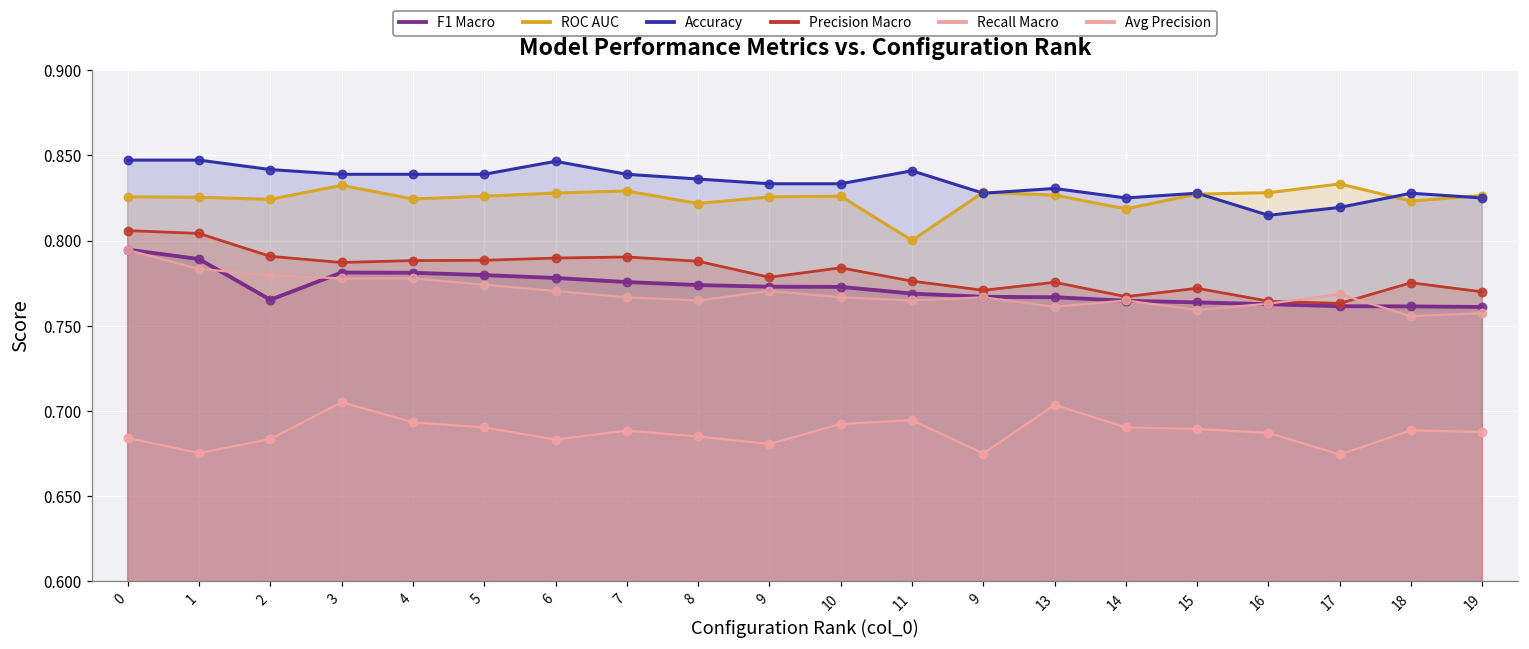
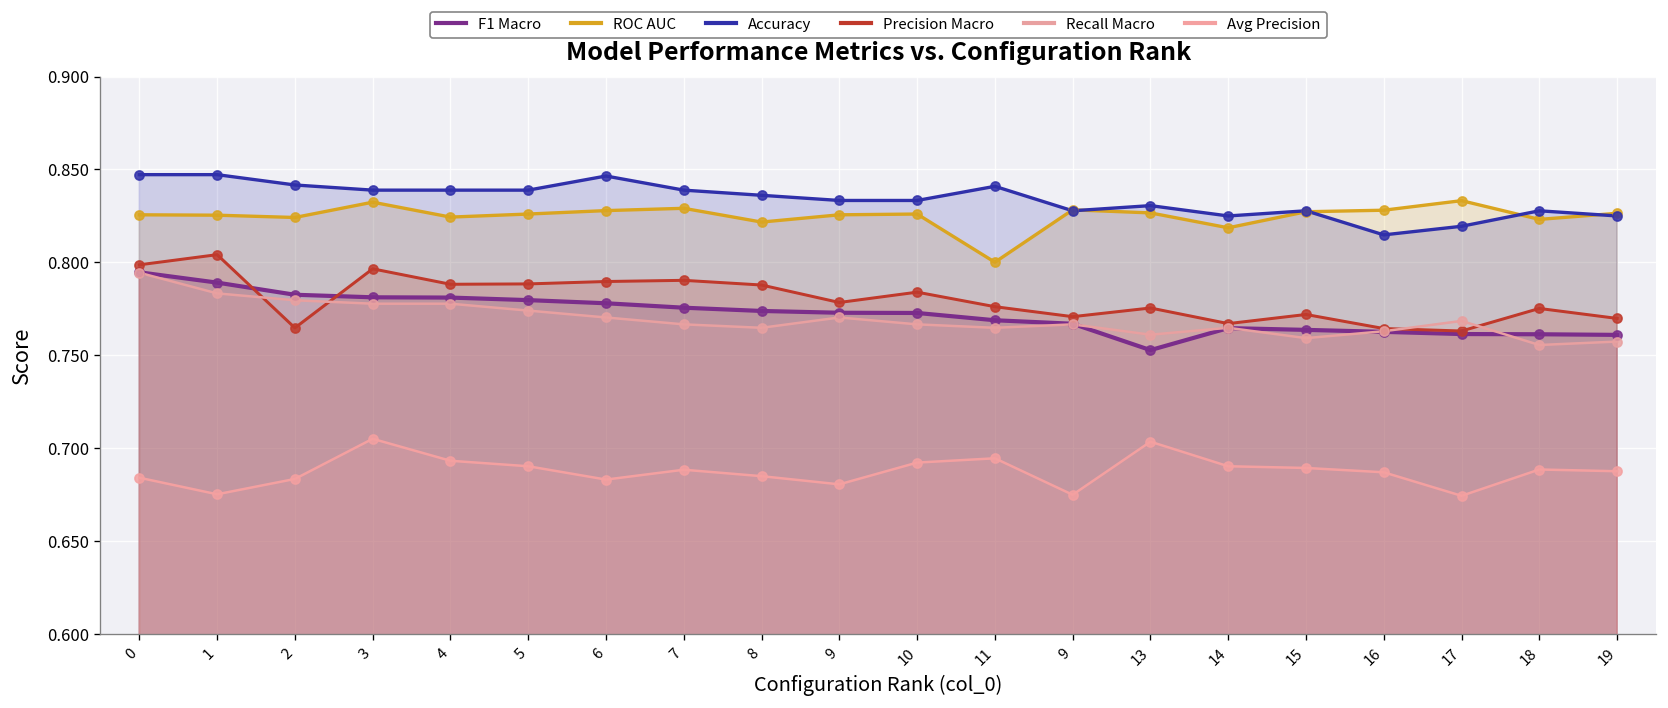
  {
    "F1 Macro": {
      "1": 0.789,
-     "2": 0.765,
+     "2": 0.783,
      "3": 0.781,
      "4": 0.781,
      "5": 0.780,
      "6": 0.778,
      "7": 0.776,
      "8": 0.774,
      "10": 0.773,
      "11": 0.769,
-     "13": 0.767,
+     "13": 0.753,
      "15": 0.764,
      "18": 0.761,
      "19": 0.761
    },
    "ROC AUC": {
      "0": 0.826,
      "1": 0.825,
      "2": 0.824,
      "3": 0.832,
      "4": 0.824,
      "5": 0.826,
      "6": 0.828,
      "7": 0.829,
      "8": 0.822,
      "10": 0.826,
      "11": 0.800,
      "13": 0.827,
      "14": 0.819,
      "16": 0.828,
      "17": 0.833,
      "18": 0.823
    },
    "Accuracy": {
      "0": 0.847,
      "1": 0.847,
      "2": 0.842,
      "3": 0.839,
      "4": 0.839,
      "5": 0.839,
      "6": 0.846,
      "7": 0.839,
      "8": 0.836,
      "10": 0.833,
      "11": 0.841,
      "13": 0.831,
      "14": 0.825,
      "16": 0.815,
      "17": 0.819,
      "18": 0.828
    },
    "Precision Macro": {
-     "0": 0.806,
+     "0": 0.799,
      "1": 0.804,
-     "2": 0.791,
-     "3": 0.787,
+     "2": 0.765,
+     "3": 0.797,
      "4": 0.788,
      "5": 0.788,
      "6": 0.790,
      "7": 0.790,
      "8": 0.788,
      "10": 0.784,
      "11": 0.776,
      "13": 0.775,
      "14": 0.767,
      "15": 0.772,
      "18": 0.775,
      "19": 0.770
    }
  }
